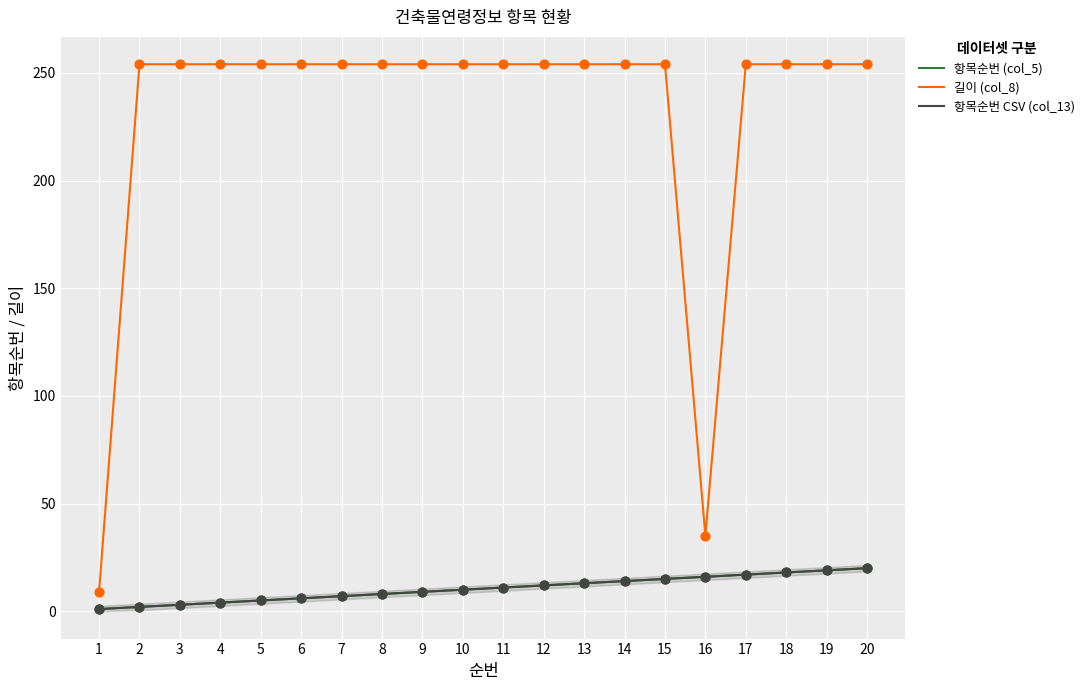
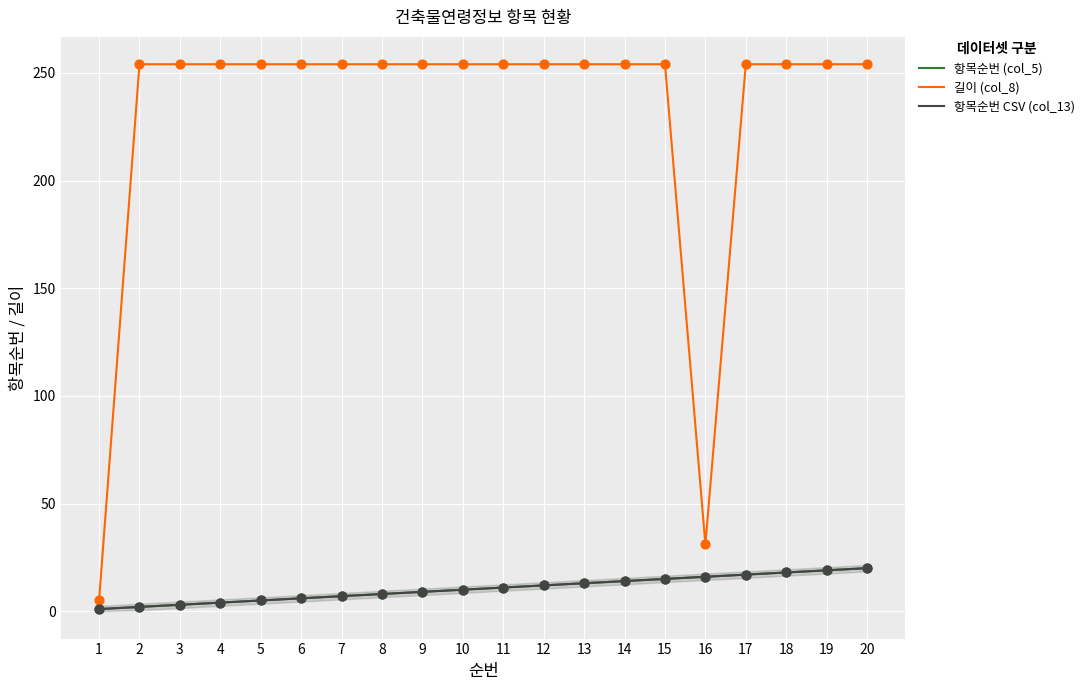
  {
    "항목순번 CSV (col_13)": {
      "1": 1,
      "2": 2,
      "3": 3,
      "4": 4,
      "5": 5,
      "6": 6,
      "7": 7,
      "8": 8,
      "9": 9,
      "10": 10,
      "11": 11,
      "12": 12,
      "13": 13,
      "14": 14,
      "15": 15,
      "16": 16,
      "17": 17,
      "18": 18,
      "19": 19,
      "20": 20
    },
    "길이 (col_8)": {
-     "1": 9,
+     "1": 5,
      "2": 254,
      "3": 254,
      "4": 254,
      "5": 254,
      "6": 254,
      "7": 254,
      "8": 254,
      "9": 254,
      "10": 254,
      "11": 254,
      "12": 254,
      "13": 254,
      "14": 254,
      "15": 254,
-     "16": 35,
+     "16": 31,
      "17": 254,
      "18": 254,
      "19": 254,
      "20": 254
    }
  }
